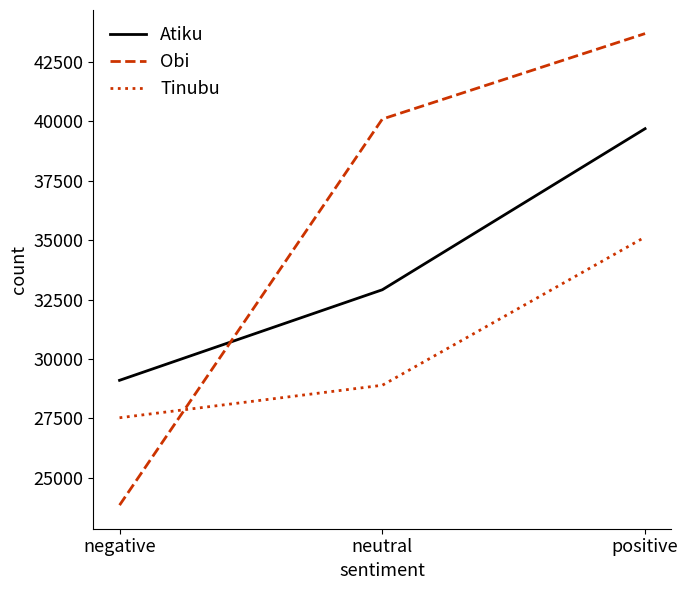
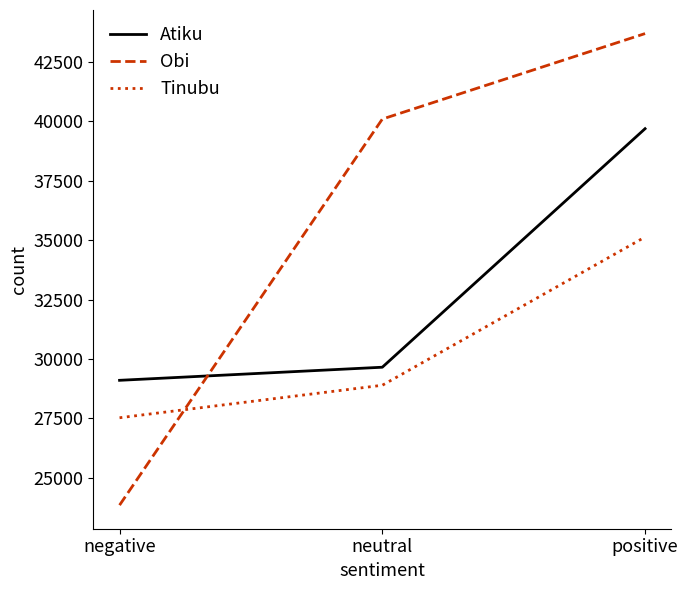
  {
    "Atiku": {
      "negative": 29100,
-     "neutral": 32900,
+     "neutral": 29700,
      "positive": 39700
    }
  }
